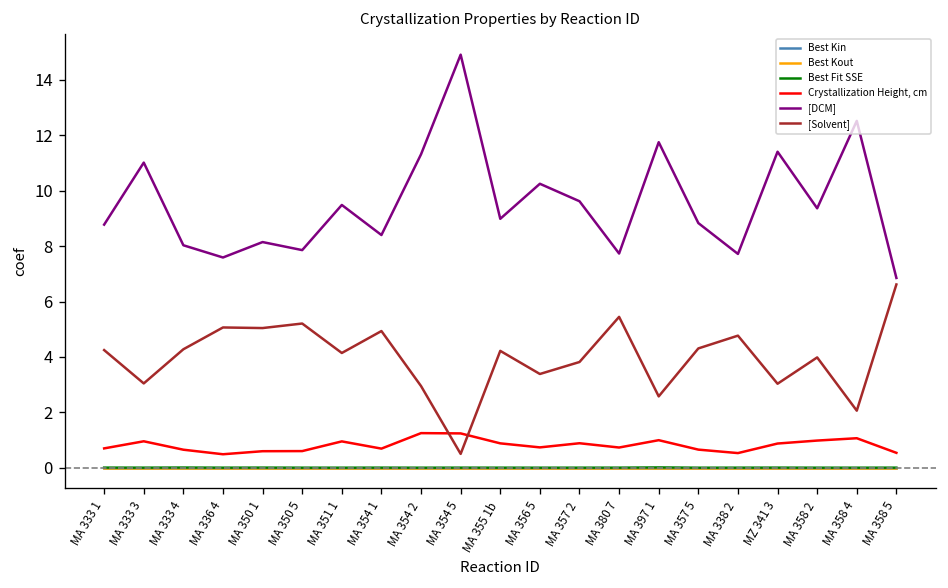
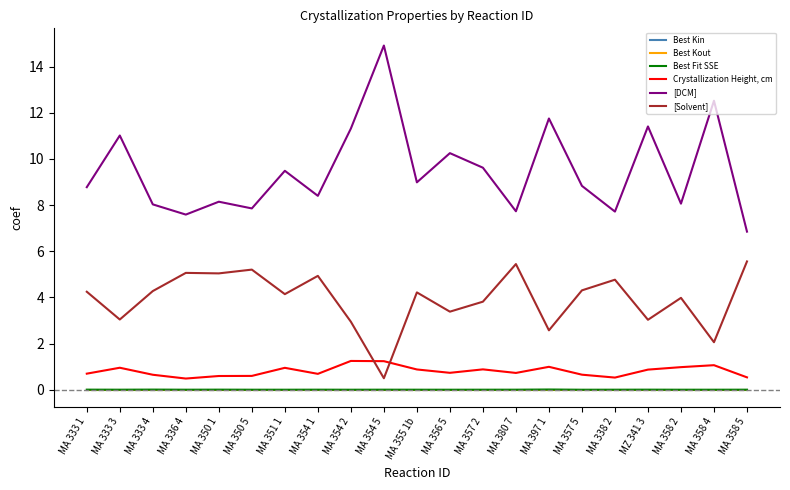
  {
    "Best Fit SSE": {
      "MA 333 1": 0.0,
      "MA 333 3": 0.0,
      "MA 333 4": 0.0,
      "MA 336 4": 0.0,
      "MA 350 1": 0.0,
      "MA 350 5": 0.0,
      "MA 351 1": 0.0,
      "MA 354 1": 0.0,
      "MA 354 2": 0.0,
      "MA 354 5": 0.0,
      "MA 355 1b": 0.0,
      "MA 356 5": 0.0,
      "MA 357 2": 0.0,
      "MA 380 7": 0.0,
      "MA 397 1": 0.0,
      "MA 357 5": 0.0,
      "MA 338 2": 0.0,
      "MZ 341 3": 0.0,
      "MA 358 2": 0.0,
      "MA 358 4": 0.0,
      "MA 358 5": 0.0
    },
    "Crystallization Height, cm": {
      "MA 333 1": 0.7,
      "MA 333 3": 1.0,
      "MA 333 4": 0.7,
      "MA 336 4": 0.5,
      "MA 350 1": 0.6,
      "MA 350 5": 0.6,
      "MA 351 1": 1.0,
      "MA 354 1": 0.7,
      "MA 354 2": 1.2,
      "MA 354 5": 1.2,
      "MA 355 1b": 0.9,
      "MA 356 5": 0.7,
      "MA 357 2": 0.9,
      "MA 380 7": 0.7,
      "MA 397 1": 1.0,
      "MA 357 5": 0.7,
      "MA 338 2": 0.5,
      "MZ 341 3": 0.9,
      "MA 358 2": 1.0,
      "MA 358 4": 1.1,
      "MA 358 5": 0.5
    },
    "[DCM]": {
      "MA 333 1": 8.8,
      "MA 333 3": 11.0,
      "MA 333 4": 8.0,
      "MA 336 4": 7.6,
      "MA 350 1": 8.1,
      "MA 350 5": 7.9,
      "MA 351 1": 9.5,
      "MA 354 1": 8.4,
      "MA 354 2": 11.3,
      "MA 354 5": 14.9,
      "MA 355 1b": 9.0,
      "MA 356 5": 10.3,
      "MA 357 2": 9.6,
      "MA 380 7": 7.7,
      "MA 397 1": 11.8,
      "MA 357 5": 8.8,
      "MA 338 2": 7.7,
      "MZ 341 3": 11.4,
-     "MA 358 2": 9.4,
+     "MA 358 2": 8.1,
      "MA 358 5": 6.9
    },
    "[Solvent]": {
      "MA 333 1": 4.2,
      "MA 333 3": 3.0,
      "MA 333 4": 4.3,
      "MA 336 4": 5.1,
      "MA 350 1": 5.0,
      "MA 350 5": 5.2,
      "MA 351 1": 4.1,
      "MA 354 1": 4.9,
      "MA 354 2": 2.9,
      "MA 354 5": 0.5,
      "MA 355 1b": 4.2,
      "MA 356 5": 3.4,
      "MA 357 2": 3.8,
      "MA 380 7": 5.4,
      "MA 397 1": 2.6,
      "MA 357 5": 4.3,
      "MA 338 2": 4.8,
      "MZ 341 3": 3.0,
      "MA 358 2": 4.0,
      "MA 358 4": 2.1,
-     "MA 358 5": 6.6
+     "MA 358 5": 5.6
    }
  }
